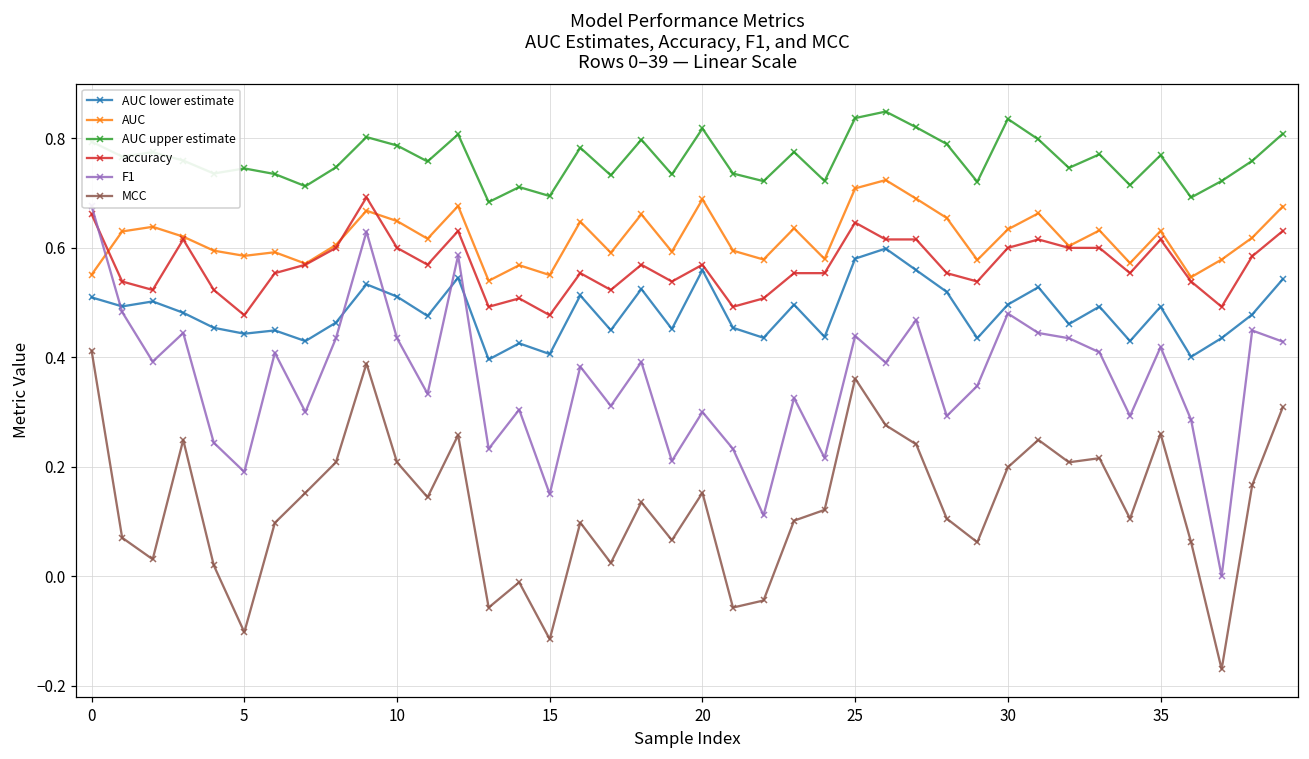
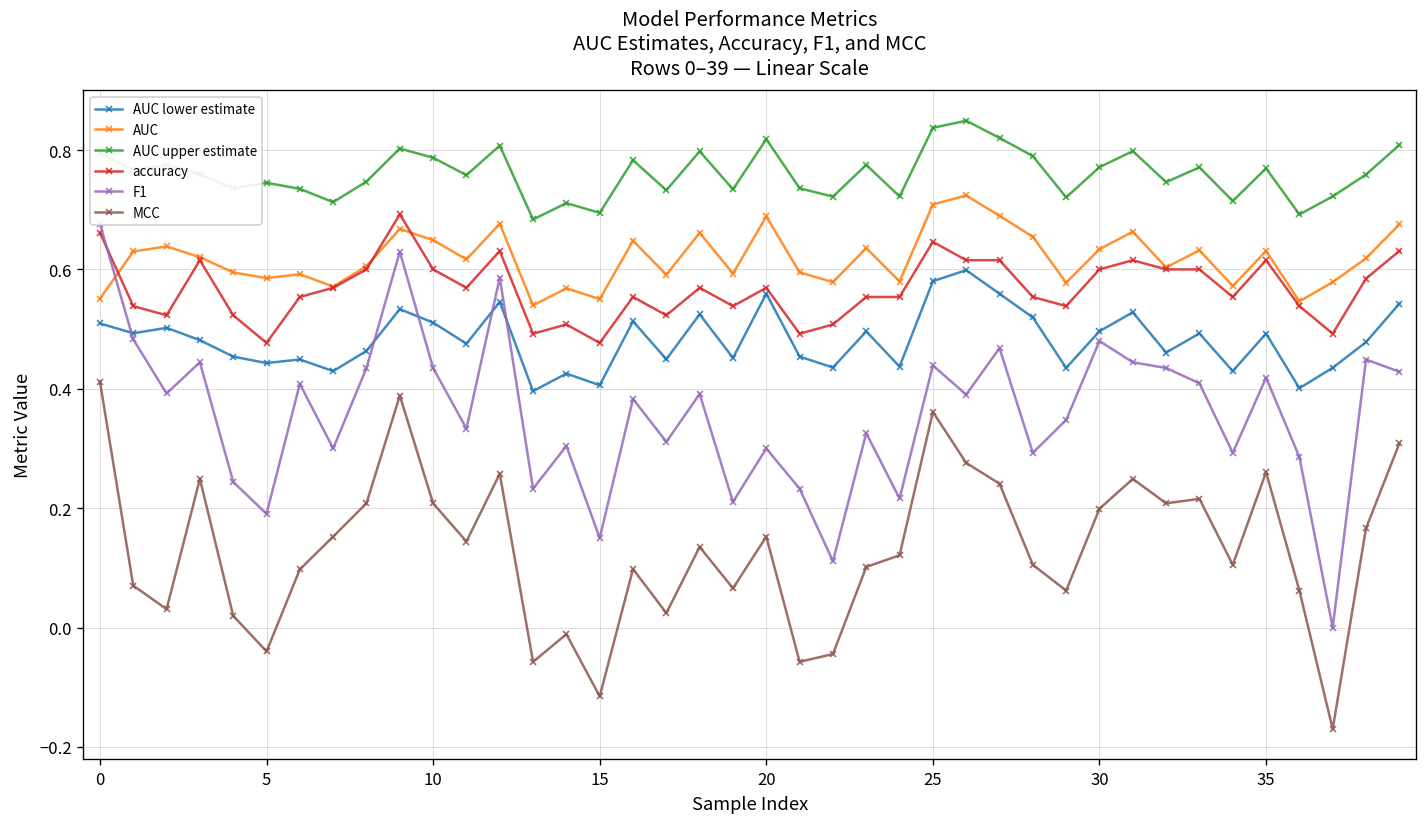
  {
    "AUC lower estimate": {
      "0": 0.51,
      "5": 0.44,
      "10": 0.51,
      "15": 0.41,
      "20": 0.56,
      "25": 0.58,
      "30": 0.50,
      "35": 0.49
    },
    "AUC": {
      "0": 0.55,
      "5": 0.59,
      "10": 0.65,
      "15": 0.55,
      "20": 0.69,
      "25": 0.71,
      "30": 0.63,
      "35": 0.63
    },
    "AUC upper estimate": {
      "5": 0.75,
      "10": 0.79,
      "15": 0.69,
      "20": 0.82,
      "25": 0.84,
-     "30": 0.84,
+     "30": 0.77,
      "35": 0.77
    },
    "accuracy": {
      "0": 0.66,
      "5": 0.48,
      "10": 0.60,
      "15": 0.48,
      "20": 0.57,
      "25": 0.65,
      "30": 0.60,
      "35": 0.62
    },
    "F1": {
      "0": 0.68,
      "5": 0.19,
      "10": 0.43,
      "15": 0.15,
      "20": 0.30,
      "25": 0.44,
      "30": 0.48,
      "35": 0.42
    },
    "MCC": {
      "0": 0.41,
-     "5": -0.10,
+     "5": -0.04,
      "10": 0.21,
      "15": -0.12,
      "20": 0.15,
      "25": 0.36,
      "30": 0.20,
      "35": 0.26
    }
  }
